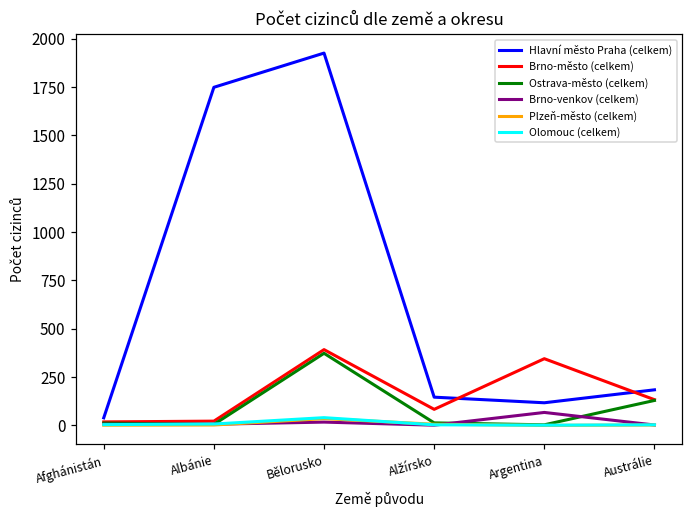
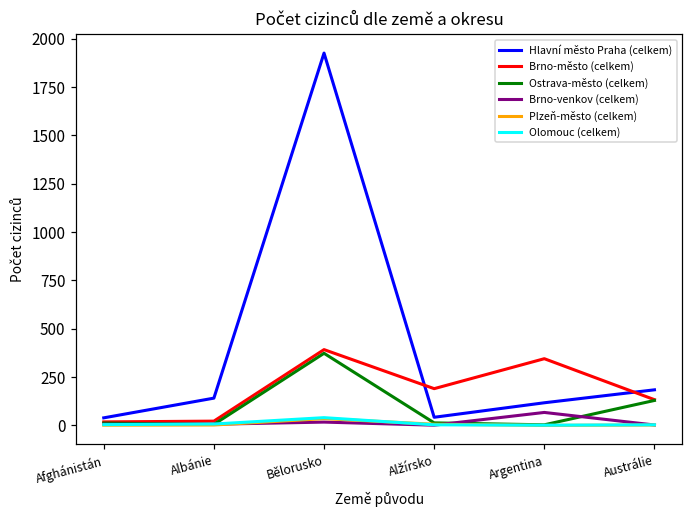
  {
    "Hlavní město Praha (celkem)": {
      "Afghánistán": 40,
-     "Albánie": 1750,
+     "Albánie": 140,
      "Bělorusko": 1930,
-     "Alžírsko": 150,
+     "Alžírsko": 40,
      "Argentina": 120,
      "Austrálie": 180
    },
    "Brno-město (celkem)": {
      "Albánie": 20,
      "Bělorusko": 390,
-     "Alžírsko": 80,
+     "Alžírsko": 190,
      "Argentina": 350
    },
    "Ostrava-město (celkem)": {
      "Bělorusko": 370
    },
    "Brno-venkov (celkem)": {
      "Bělorusko": 20,
      "Argentina": 70
    }
  }
